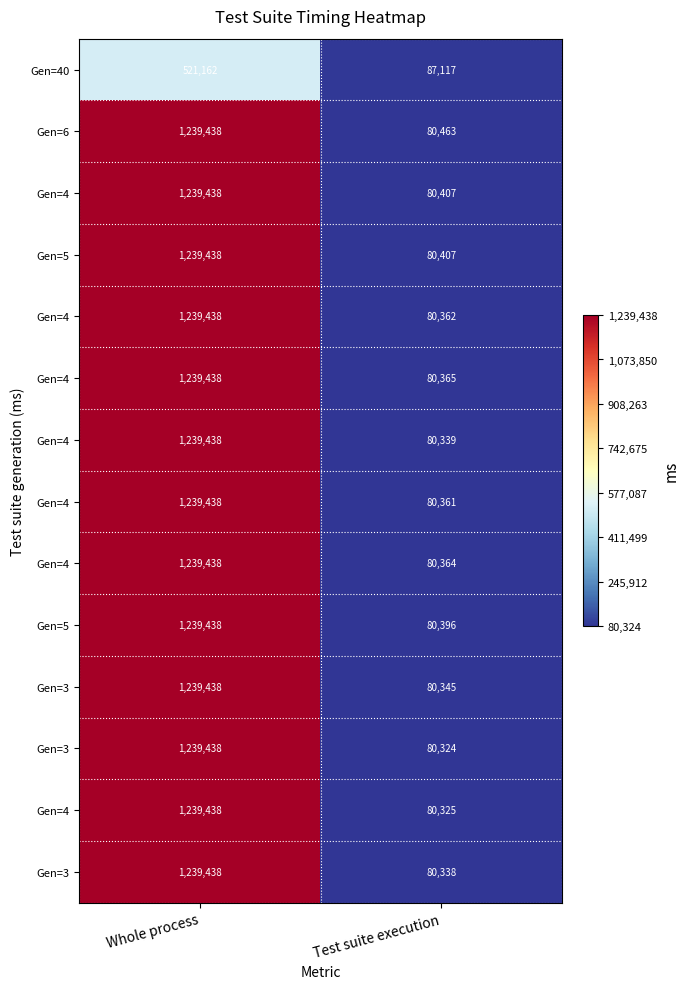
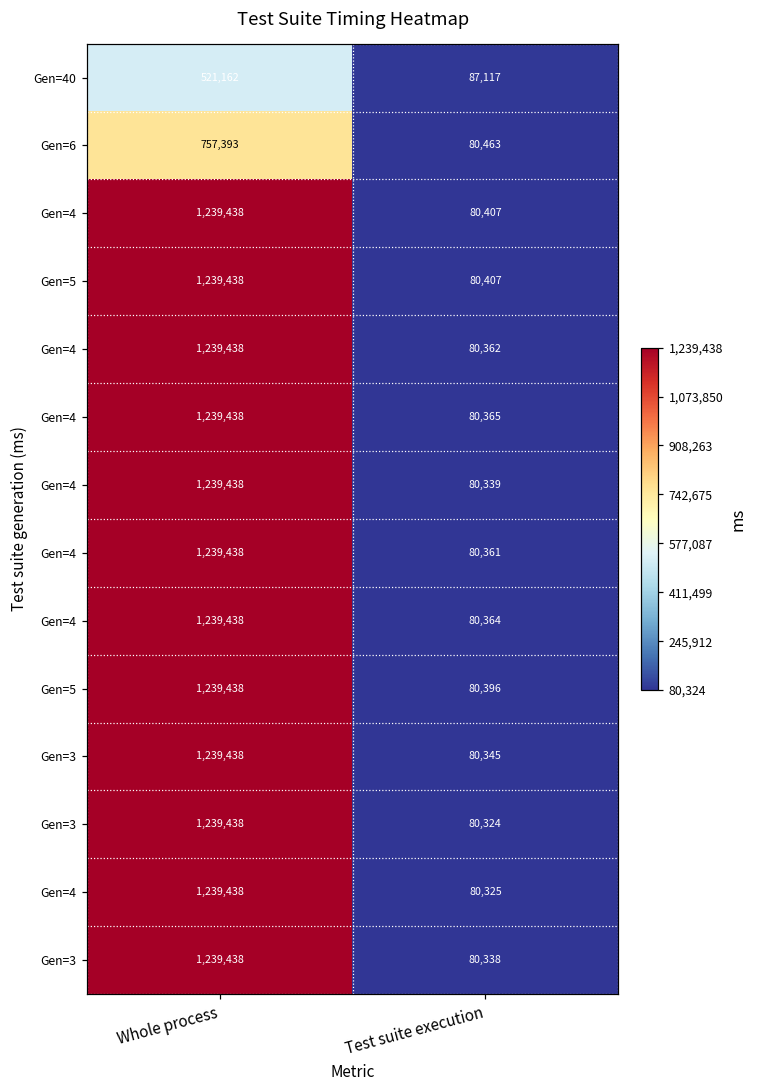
  {
    "Gen=40": {
      "Test suite execution": "87,117"
    },
    "Gen=6": {
-     "Whole process": "1,239,438",
+     "Whole process": "757,393",
      "Test suite execution": "80,463"
    }
  }
